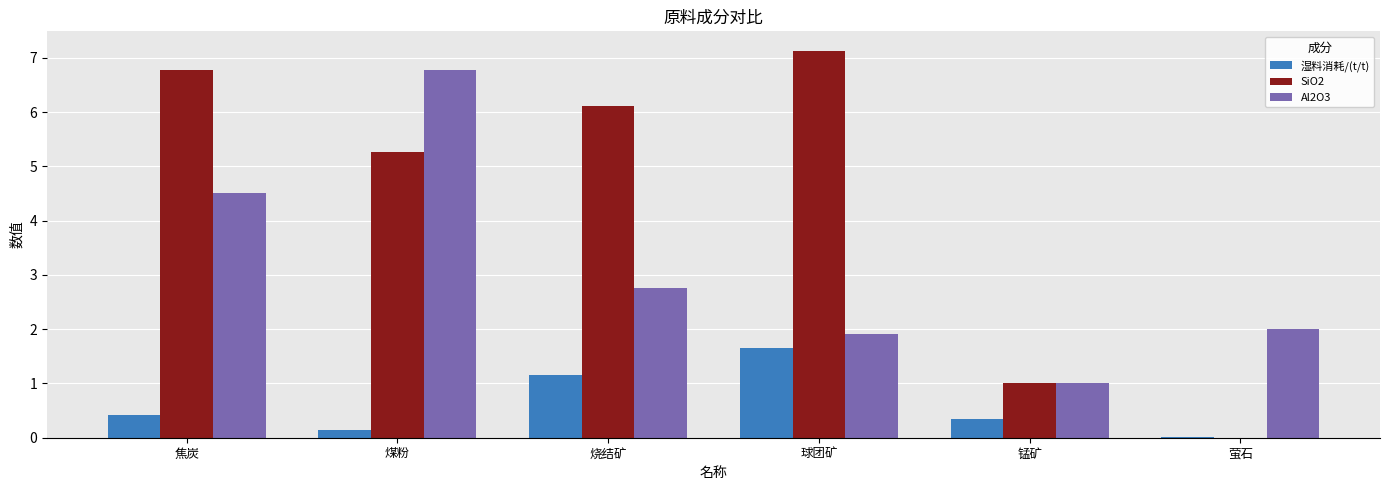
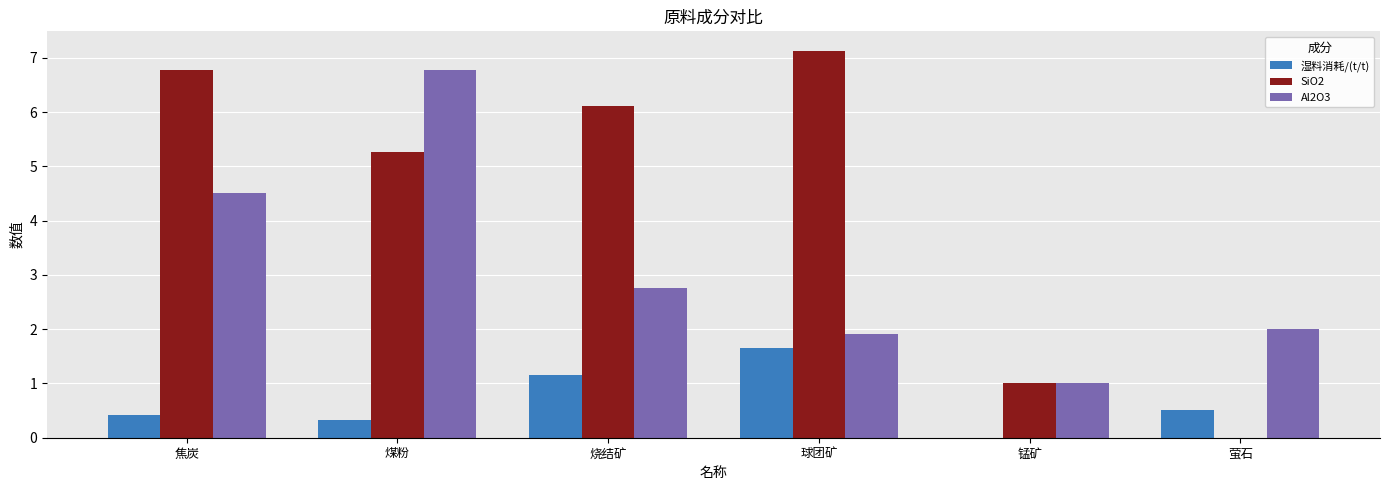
  {
    "湿料消耗/(t/t)": {
      "焦炭": 0.4,
-     "煤粉": 0.1,
+     "煤粉": 0.3,
      "烧结矿": 1.2,
      "球团矿": 1.7,
-     "锰矿": 0.4,
-     "萤石": 0.0
+     "锰矿": 0.0,
+     "萤石": 0.5
    },
    "SiO2": {
      "焦炭": 6.8,
      "煤粉": 5.3,
      "烧结矿": 6.1,
      "球团矿": 7.1,
      "锰矿": 1.0,
      "萤石": 0.0
    },
    "Al2O3": {
      "焦炭": 4.5,
      "煤粉": 6.8,
      "烧结矿": 2.8,
      "球团矿": 1.9,
      "锰矿": 1.0,
      "萤石": 2.0
    }
  }
